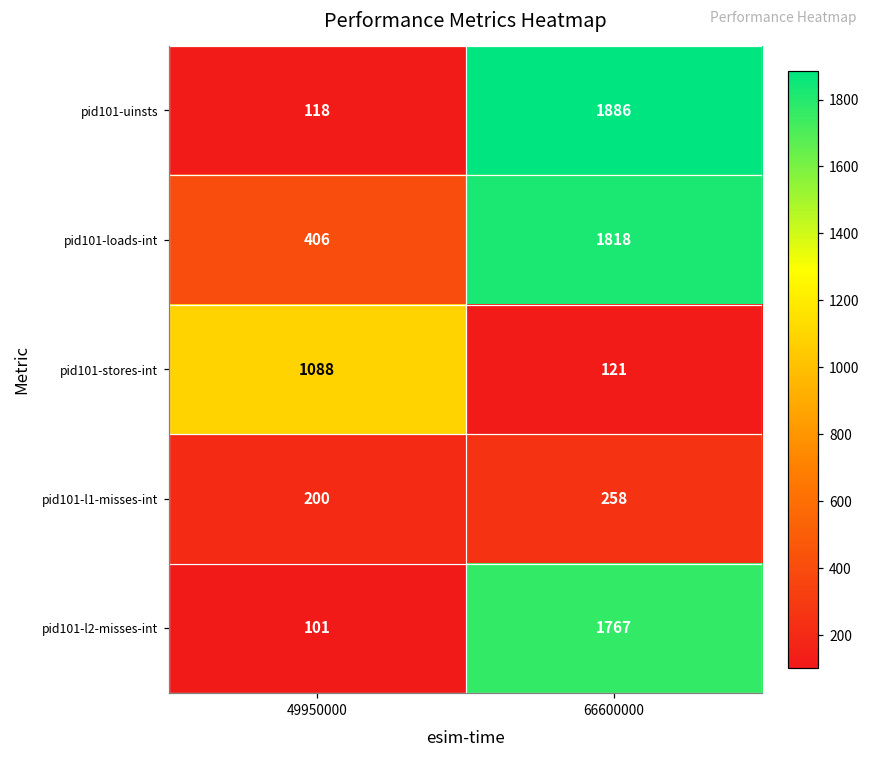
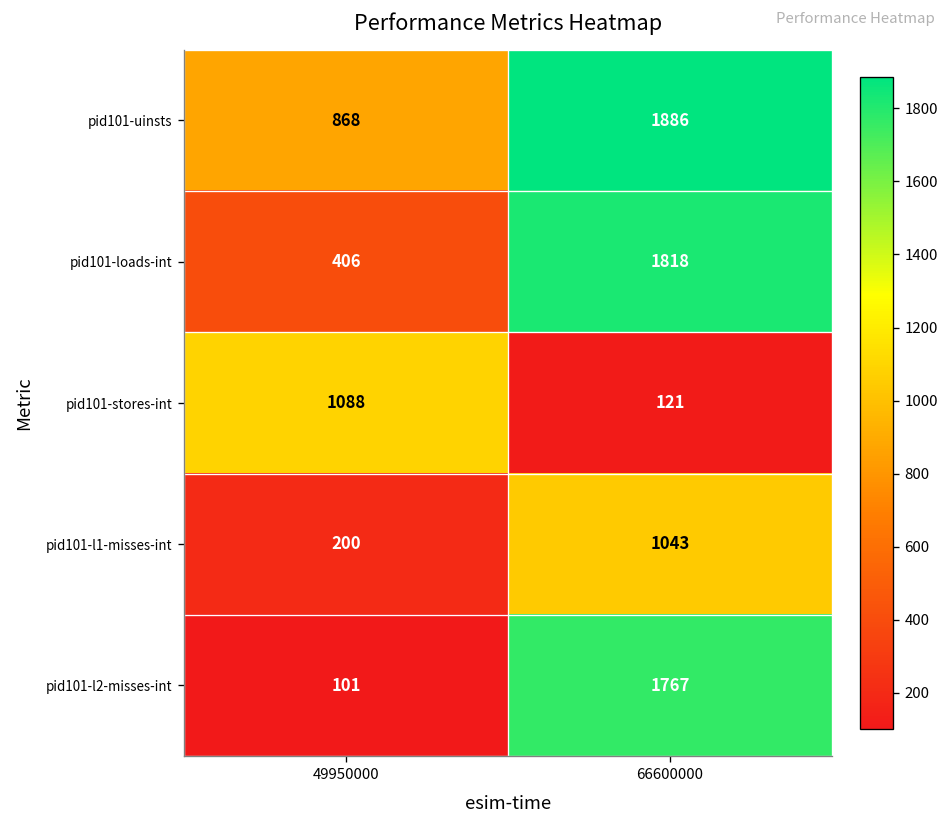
  {
    "pid101-uinsts": {
-     "49950000": 118,
+     "49950000": 868,
      "66600000": 1886
    },
    "pid101-loads-int": {
      "49950000": 406,
      "66600000": 1818
    },
    "pid101-stores-int": {
      "49950000": 1088,
      "66600000": 121
    },
    "pid101-l1-misses-int": {
      "49950000": 200,
-     "66600000": 258
+     "66600000": 1043
    },
    "pid101-l2-misses-int": {
      "49950000": 101,
      "66600000": 1767
    }
  }
